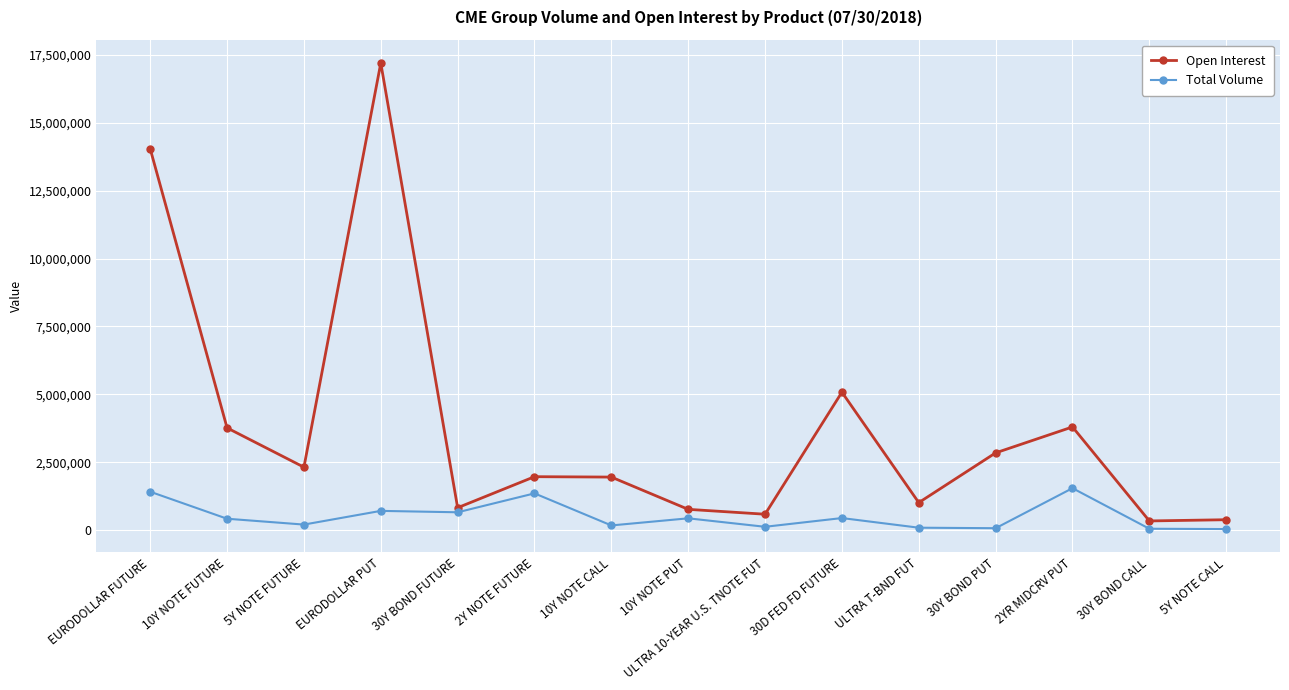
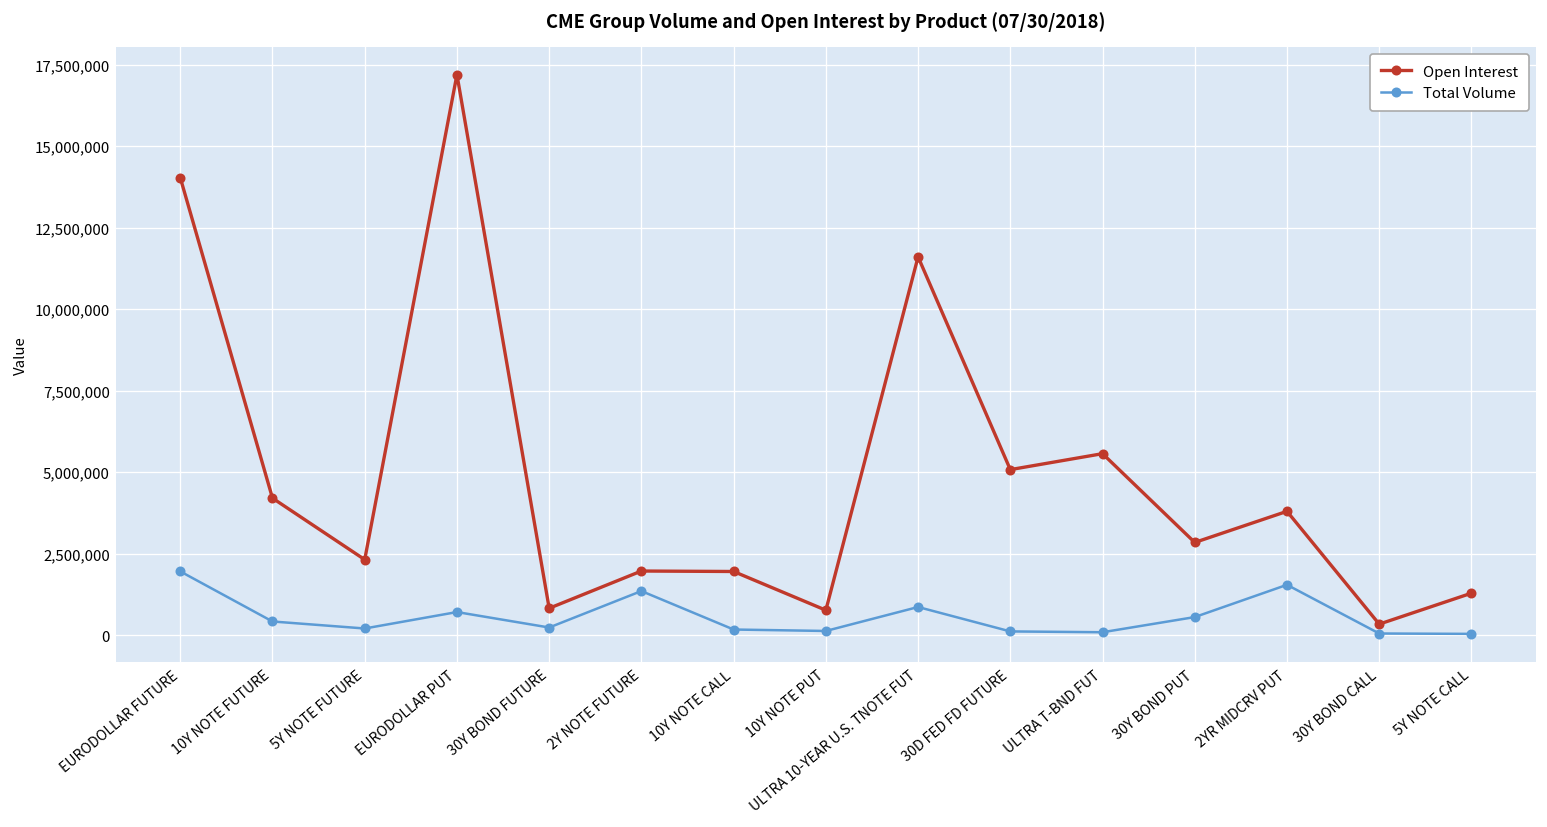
  {
    "Open Interest": {
      "EURODOLLAR FUTURE": "14,000,000",
-     "10Y NOTE FUTURE": "3,800,000",
+     "10Y NOTE FUTURE": "4,200,000",
      "5Y NOTE FUTURE": "2,300,000",
      "EURODOLLAR PUT": "17,200,000",
      "30Y BOND FUTURE": "800,000",
      "2Y NOTE FUTURE": "2,000,000",
      "10Y NOTE CALL": "2,000,000",
      "10Y NOTE PUT": "800,000",
-     "ULTRA 10-YEAR U.S. TNOTE FUT": "600,000",
+     "ULTRA 10-YEAR U.S. TNOTE FUT": "11,600,000",
      "30D FED FD FUTURE": "5,100,000",
-     "ULTRA T-BND FUT": "1,000,000",
+     "ULTRA T-BND FUT": "5,600,000",
      "30Y BOND PUT": "2,800,000",
      "2YR MIDCRV PUT": "3,800,000",
      "30Y BOND CALL": "300,000",
-     "5Y NOTE CALL": "400,000"
+     "5Y NOTE CALL": "1,300,000"
    },
    "Total Volume": {
-     "EURODOLLAR FUTURE": "1,400,000",
+     "EURODOLLAR FUTURE": "2,000,000",
      "10Y NOTE FUTURE": "400,000",
      "5Y NOTE FUTURE": "200,000",
      "EURODOLLAR PUT": "700,000",
-     "30Y BOND FUTURE": "700,000",
+     "30Y BOND FUTURE": "200,000",
      "2Y NOTE FUTURE": "1,400,000",
      "10Y NOTE CALL": "200,000",
-     "10Y NOTE PUT": "400,000",
-     "ULTRA 10-YEAR U.S. TNOTE FUT": "100,000",
-     "30D FED FD FUTURE": "400,000",
+     "10Y NOTE PUT": "100,000",
+     "ULTRA 10-YEAR U.S. TNOTE FUT": "900,000",
+     "30D FED FD FUTURE": "100,000",
      "ULTRA T-BND FUT": "100,000",
-     "30Y BOND PUT": "100,000",
+     "30Y BOND PUT": "600,000",
      "2YR MIDCRV PUT": "1,500,000",
      "30Y BOND CALL": "100,000",
      "5Y NOTE CALL": "0"
    }
  }
